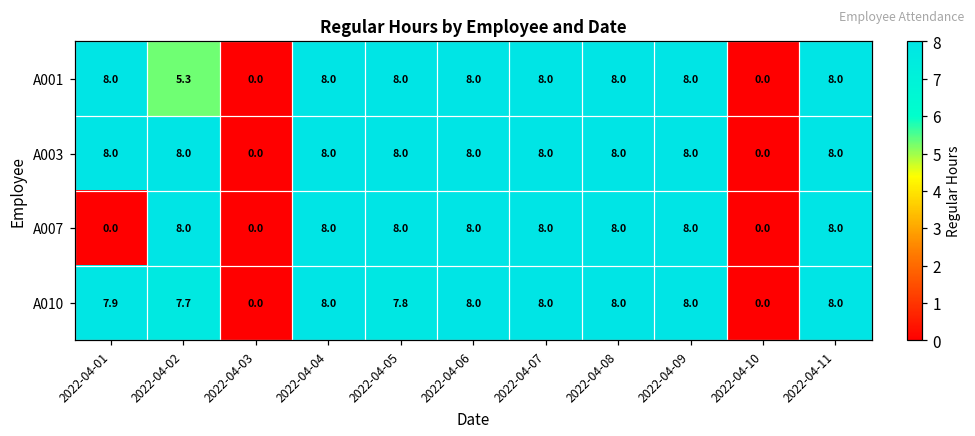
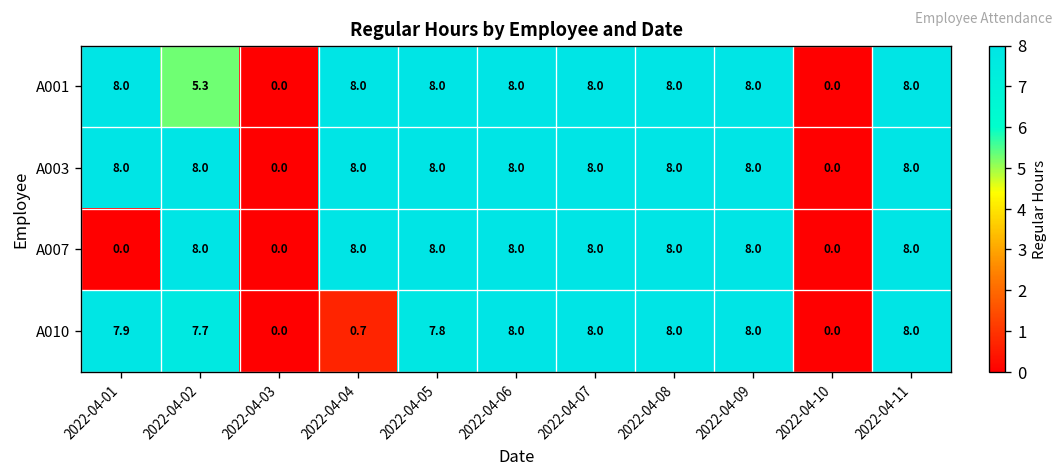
  {
    "A001": {
      "2022-04-01": 8.0,
      "2022-04-02": 5.3,
      "2022-04-03": 0.0,
      "2022-04-04": 8.0,
      "2022-04-05": 8.0,
      "2022-04-06": 8.0,
      "2022-04-07": 8.0,
      "2022-04-08": 8.0,
      "2022-04-09": 8.0,
      "2022-04-10": 0.0,
      "2022-04-11": 8.0
    },
    "A003": {
      "2022-04-01": 8.0,
      "2022-04-02": 8.0,
      "2022-04-03": 0.0,
      "2022-04-04": 8.0,
      "2022-04-05": 8.0,
      "2022-04-06": 8.0,
      "2022-04-07": 8.0,
      "2022-04-08": 8.0,
      "2022-04-09": 8.0,
      "2022-04-10": 0.0,
      "2022-04-11": 8.0
    },
    "A007": {
      "2022-04-01": 0.0,
      "2022-04-02": 8.0,
      "2022-04-03": 0.0,
      "2022-04-04": 8.0,
      "2022-04-05": 8.0,
      "2022-04-06": 8.0,
      "2022-04-07": 8.0,
      "2022-04-08": 8.0,
      "2022-04-09": 8.0,
      "2022-04-10": 0.0,
      "2022-04-11": 8.0
    },
    "A010": {
      "2022-04-01": 7.9,
      "2022-04-02": 7.7,
      "2022-04-03": 0.0,
-     "2022-04-04": 8.0,
+     "2022-04-04": 0.7,
      "2022-04-05": 7.8,
      "2022-04-06": 8.0,
      "2022-04-07": 8.0,
      "2022-04-08": 8.0,
      "2022-04-09": 8.0,
      "2022-04-10": 0.0,
      "2022-04-11": 8.0
    }
  }
